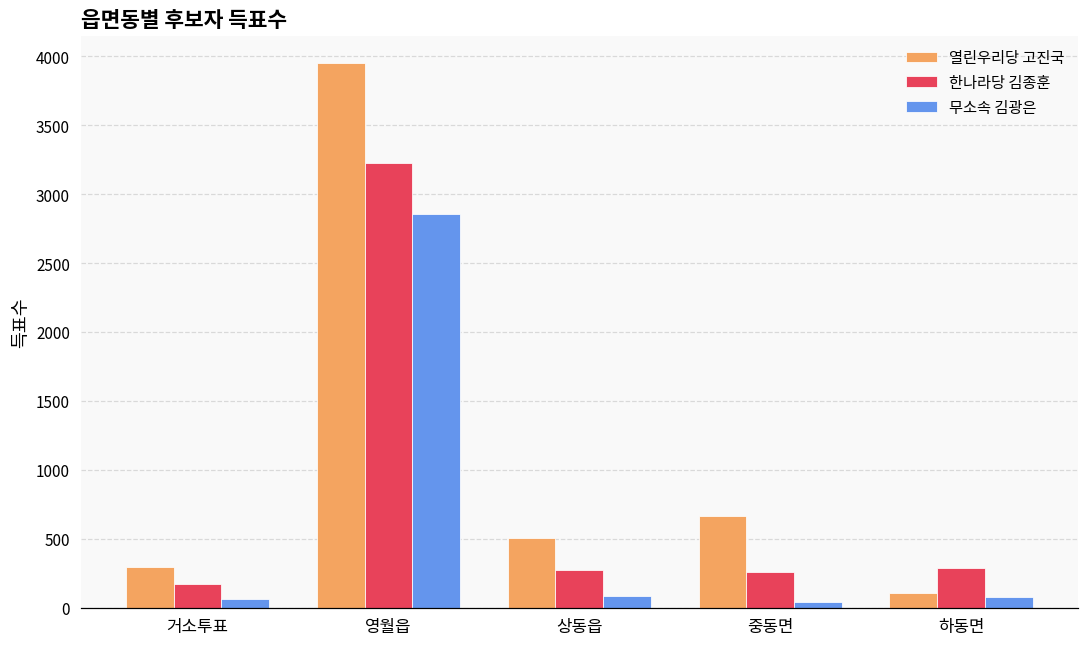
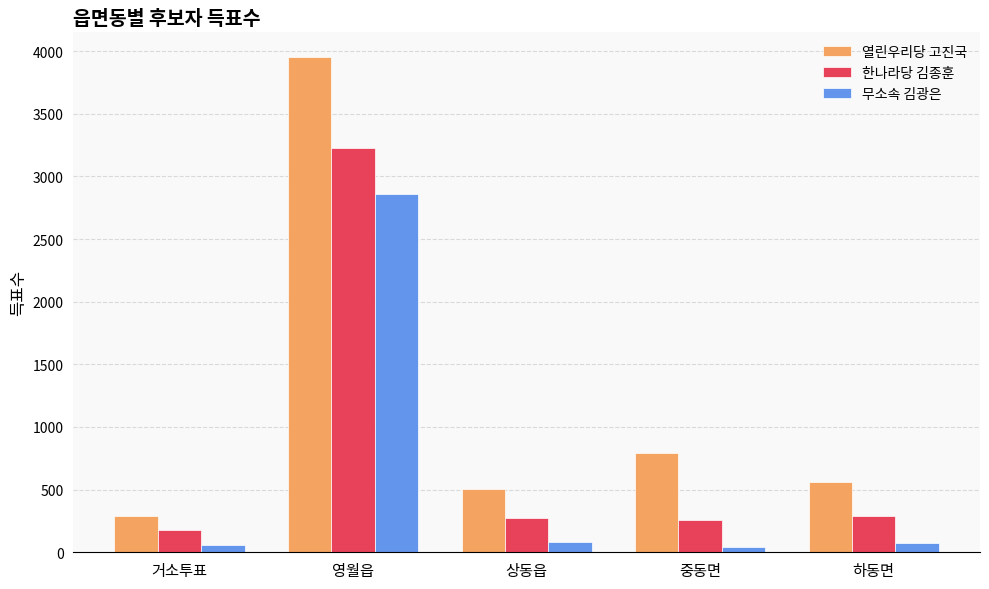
  {
    "열린우리당 고진국": {
      "거소투표": 290,
      "영월읍": 3950,
      "상동읍": 510,
-     "중동면": 670,
-     "하동면": 110
+     "중동면": 790,
+     "하동면": 560
    },
    "한나라당 김종훈": {
      "거소투표": 170,
      "영월읍": 3220,
      "상동읍": 270,
      "중동면": 260,
      "하동면": 290
    },
    "무소속 김광은": {
      "거소투표": 60,
      "영월읍": 2860,
      "상동읍": 80,
      "중동면": 40,
      "하동면": 80
    }
  }
